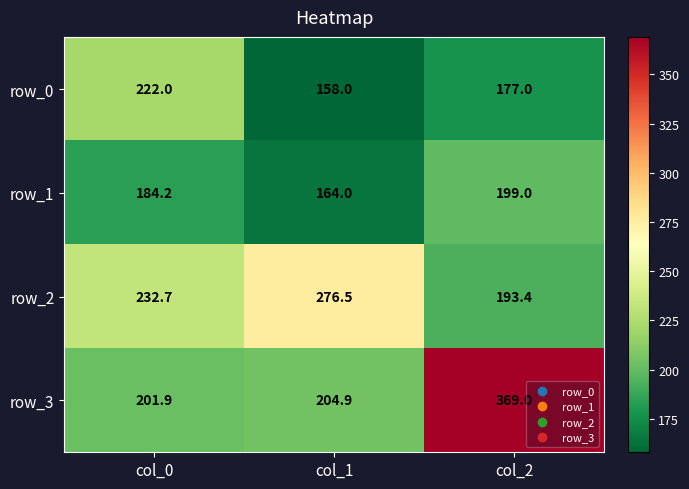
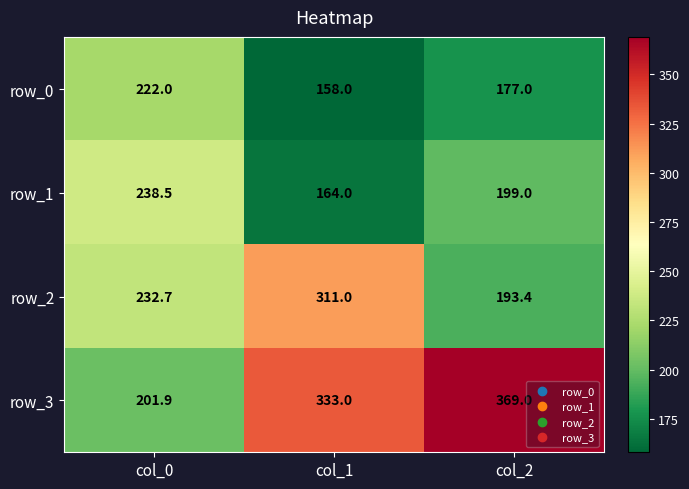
  {
    "row_0": {
      "col_0": 222.0,
      "col_1": 158.0,
      "col_2": 177.0
    },
    "row_1": {
-     "col_0": 184.2,
+     "col_0": 238.5,
      "col_1": 164.0,
      "col_2": 199.0
    },
    "row_2": {
      "col_0": 232.7,
-     "col_1": 276.5,
+     "col_1": 311.0,
      "col_2": 193.4
    },
    "row_3": {
      "col_0": 201.9,
-     "col_1": 204.9
+     "col_1": 333.0
    }
  }
